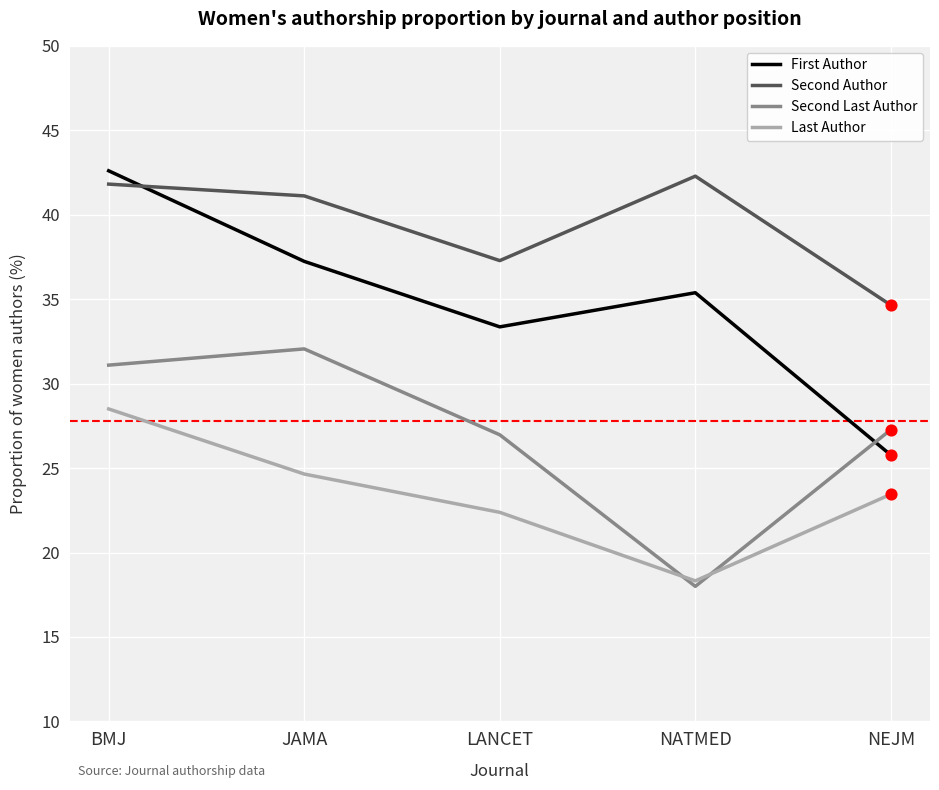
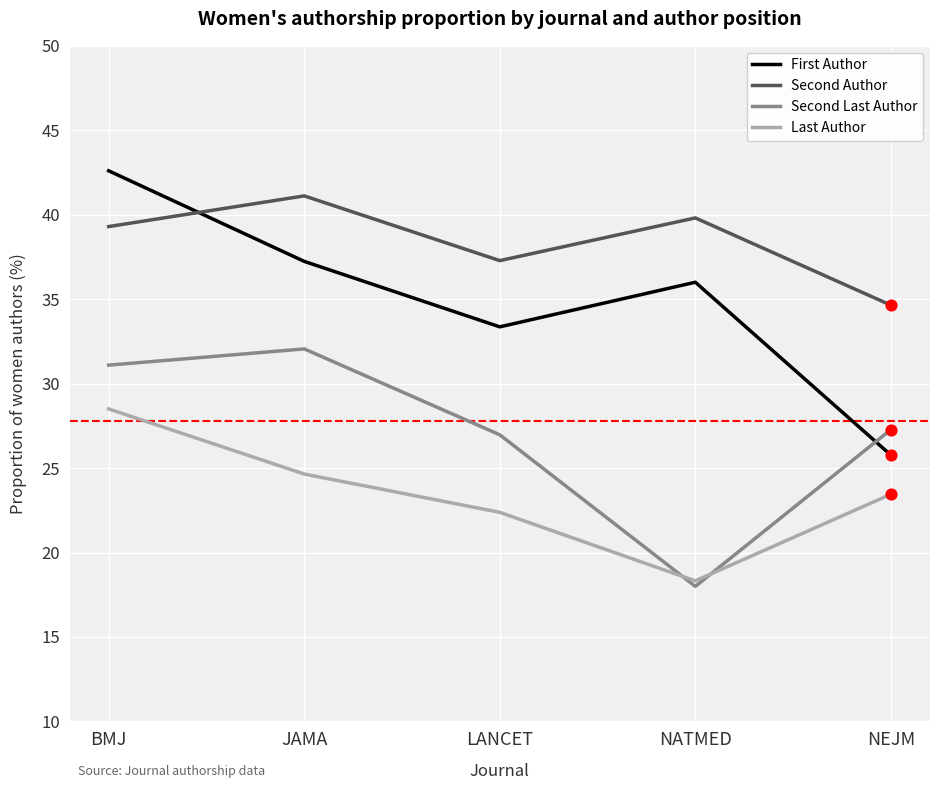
  {
    "First Author": {
      "BMJ": 42.6,
      "JAMA": 37.2,
      "LANCET": 33.4,
-     "NATMED": 35.4
+     "NATMED": 36.0
    },
    "Second Author": {
-     "BMJ": 41.8,
+     "BMJ": 39.3,
      "JAMA": 41.1,
      "LANCET": 37.3,
-     "NATMED": 42.3
+     "NATMED": 39.8
    }
  }
